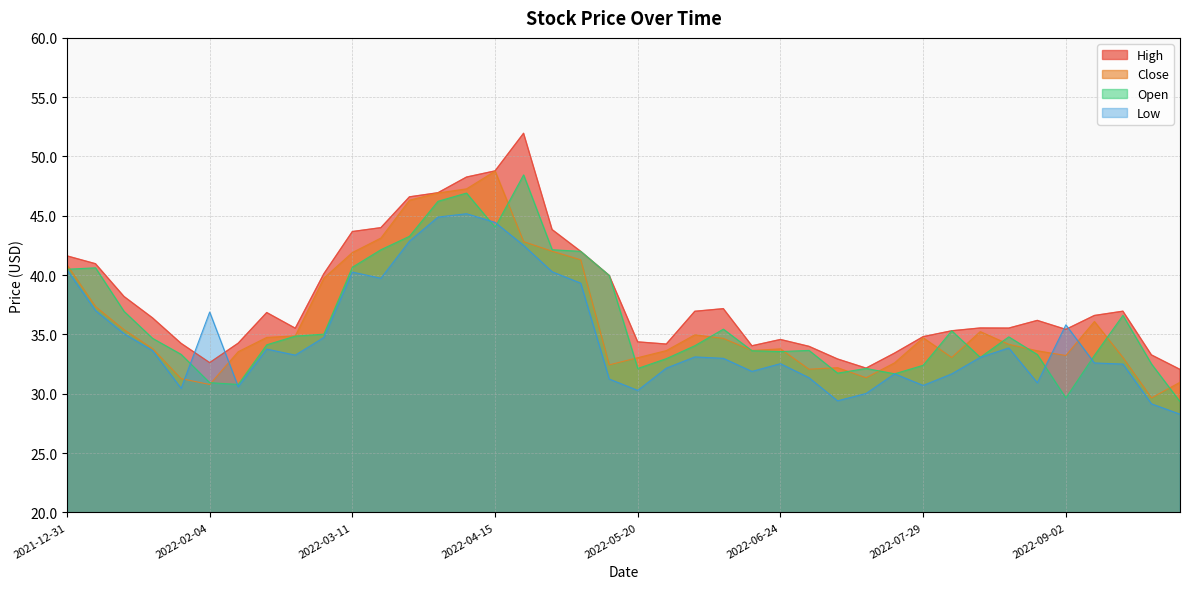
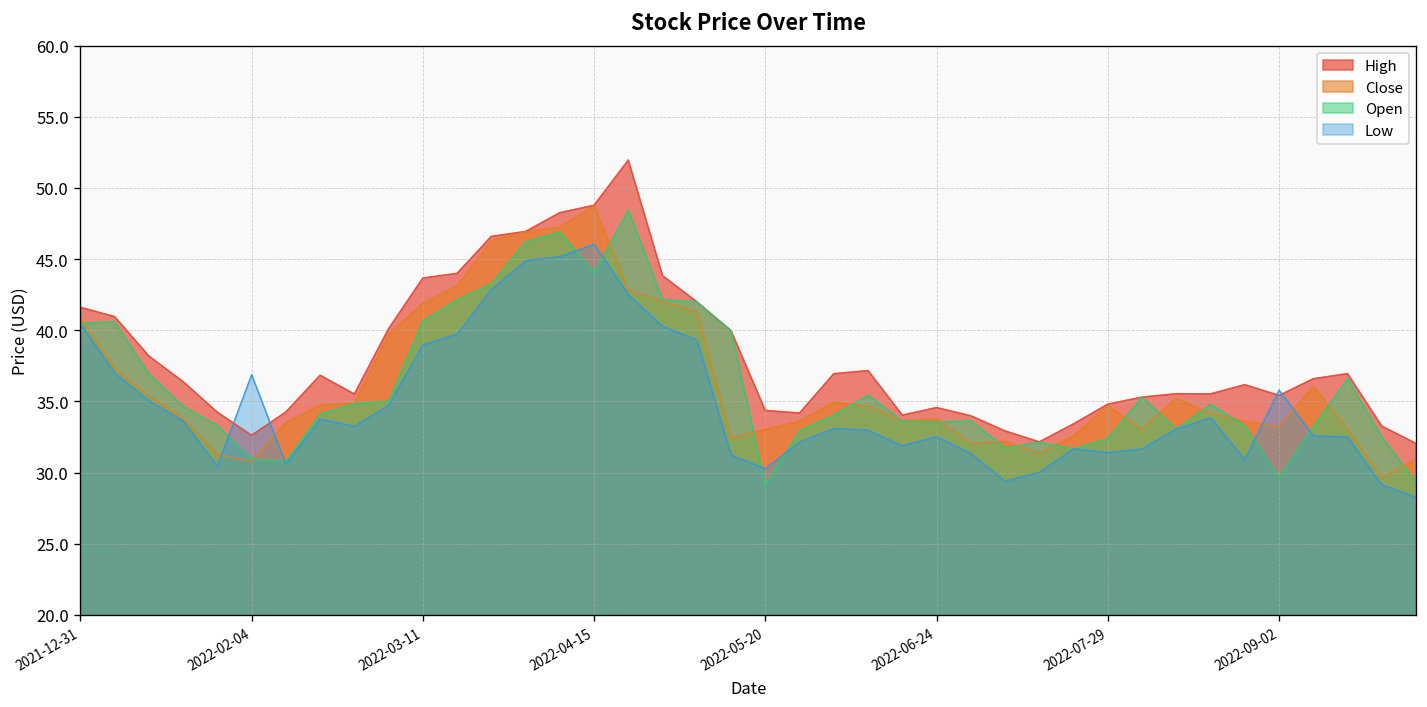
  {
    "Open": {
      "2022-03-11": 40.7,
      "2022-04-15": 44.0,
-     "2022-05-20": 32.1,
+     "2022-05-20": 29.1,
      "2022-06-24": 33.6,
      "2022-07-29": 32.4,
      "2022-09-02": 29.6
    },
    "Low": {
      "2022-02-04": 36.9,
-     "2022-03-11": 40.3,
-     "2022-04-15": 44.4,
+     "2022-03-11": 39.0,
+     "2022-04-15": 46.1,
      "2022-05-20": 30.3,
      "2022-06-24": 32.5,
-     "2022-07-29": 30.7,
+     "2022-07-29": 31.4,
      "2022-09-02": 35.8
    }
  }
